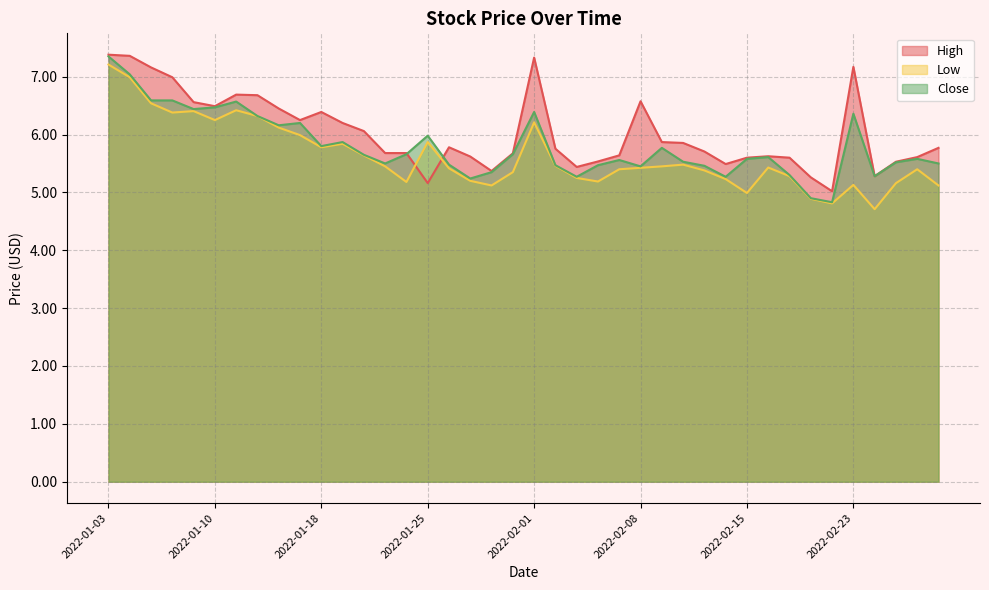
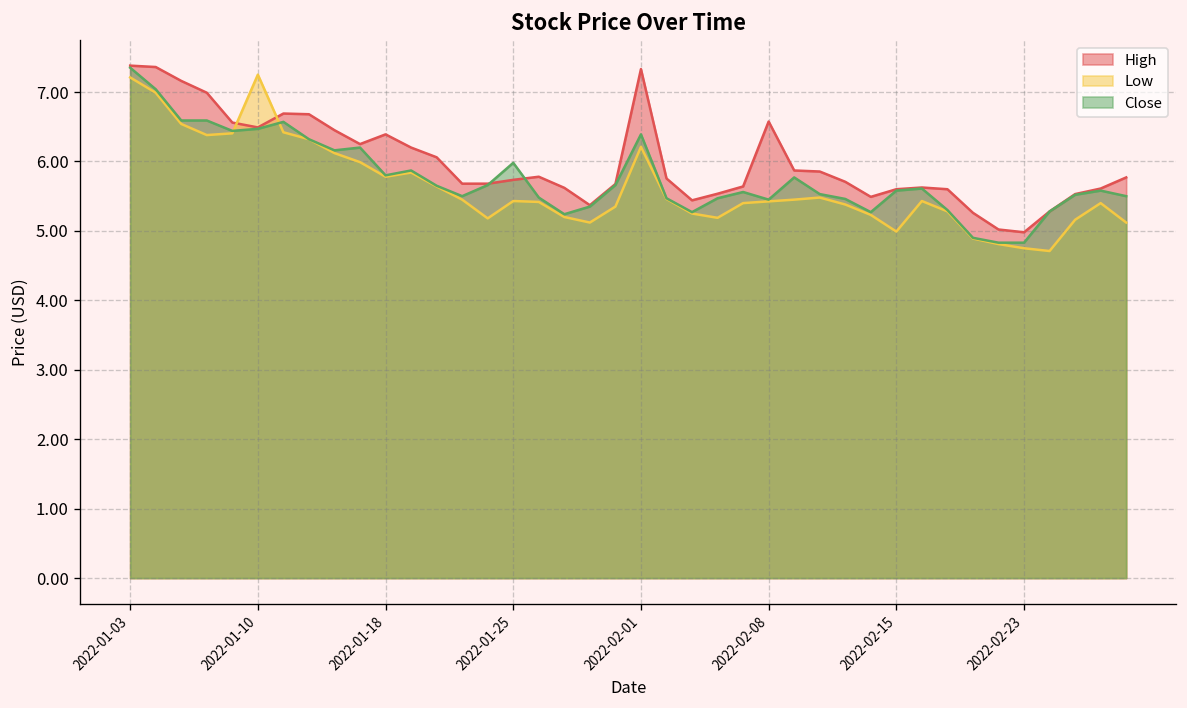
  {
    "High": {
      "2022-01-18": 6.4,
-     "2022-01-25": 5.2,
+     "2022-01-25": 5.7,
      "2022-02-01": 7.3,
      "2022-02-08": 6.6,
-     "2022-02-23": 7.2
+     "2022-02-23": 5.0
    },
    "Low": {
      "2022-01-03": 7.2,
-     "2022-01-10": 6.3,
-     "2022-01-25": 5.9,
+     "2022-01-10": 7.3,
+     "2022-01-25": 5.4,
      "2022-02-01": 6.2,
      "2022-02-15": 5.0,
-     "2022-02-23": 5.1
+     "2022-02-23": 4.8
    },
    "Close": {
      "2022-01-25": 6.0,
      "2022-02-01": 6.4,
-     "2022-02-23": 6.4
+     "2022-02-23": 4.8
    }
  }
